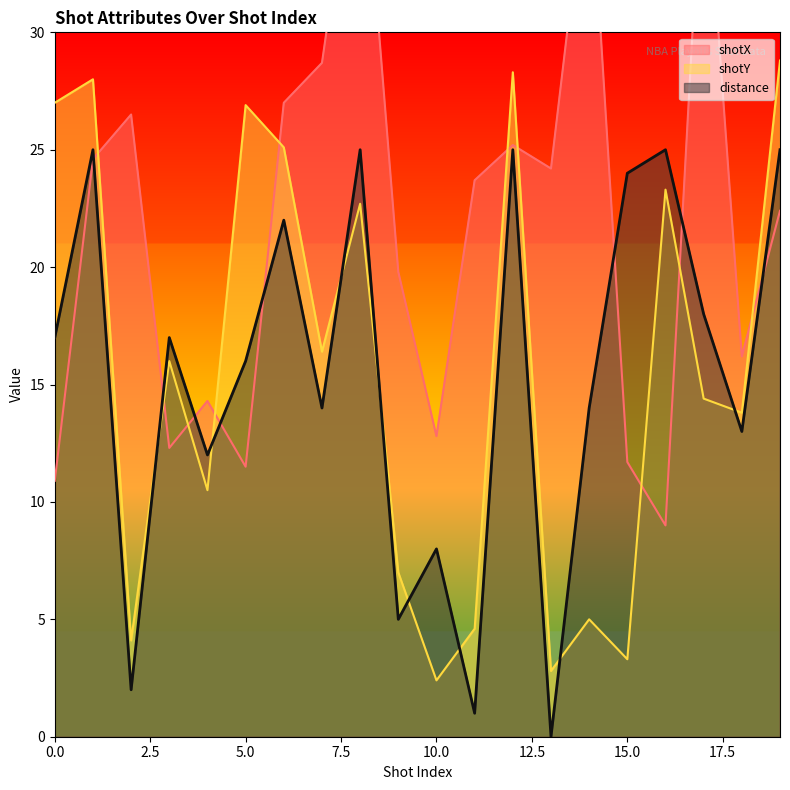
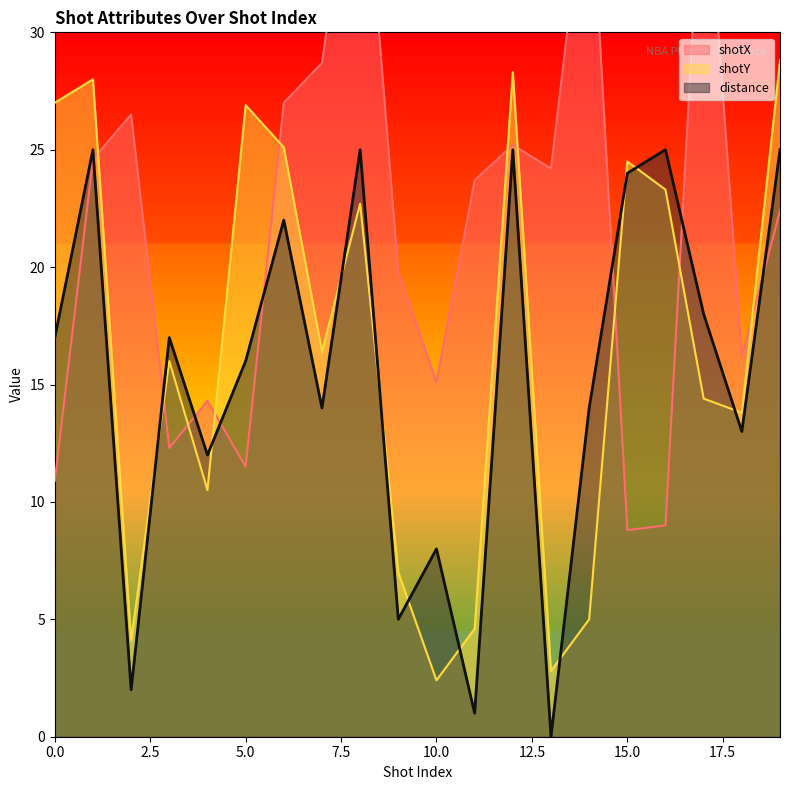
  {
    "shotX": {
      "0.0": 10.9,
      "5.0": 11.5,
-     "10.0": 12.8,
-     "15.0": 11.7
+     "10.0": 15.1,
+     "15.0": 8.8
    },
    "shotY": {
      "0.0": 27.0,
      "5.0": 26.9,
      "10.0": 2.4,
-     "15.0": 3.3
+     "15.0": 24.5
    },
    "distance": {
      "0.0": 17.0,
      "5.0": 16.0,
      "10.0": 8.0,
      "15.0": 24.0
    }
  }
